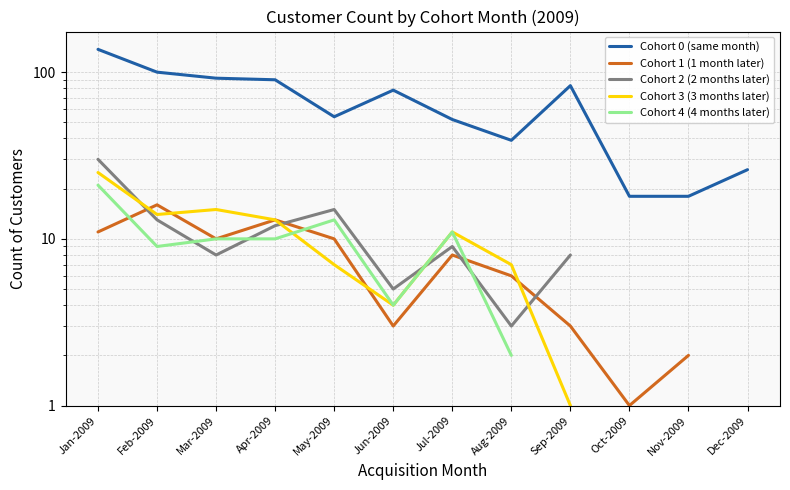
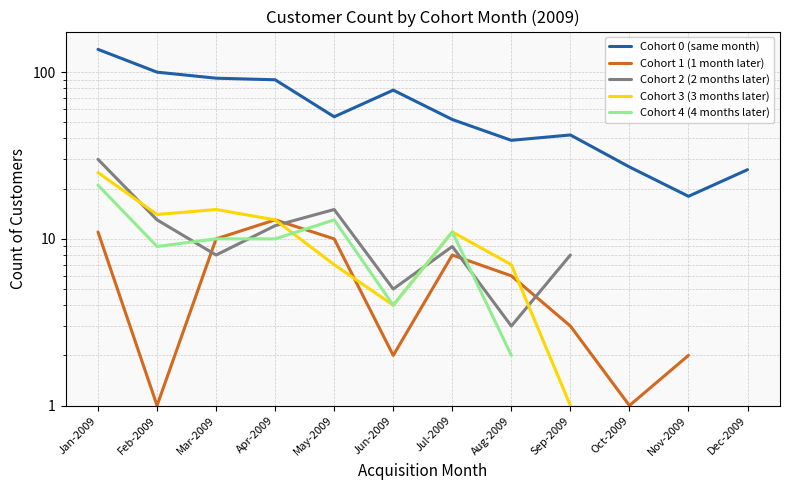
  {
    "Cohort 0 (same month)": {
      "Jan-2009": 140,
      "Feb-2009": 100,
      "Mar-2009": 90,
      "Apr-2009": 90,
      "May-2009": 54,
      "Jun-2009": 80,
      "Jul-2009": 52,
      "Aug-2009": 39,
-     "Sep-2009": 80,
-     "Oct-2009": 18,
+     "Sep-2009": 42,
+     "Oct-2009": 27,
      "Nov-2009": 18,
      "Dec-2009": 26
    },
    "Cohort 1 (1 month later)": {
      "Jan-2009": 11,
-     "Feb-2009": 16,
+     "Feb-2009": 1,
      "May-2009": 10,
-     "Jun-2009": 3,
+     "Jun-2009": 2,
      "Jul-2009": 8,
      "Aug-2009": 6,
      "Sep-2009": 3,
      "Oct-2009": 1,
      "Nov-2009": 2
    },
    "Cohort 2 (2 months later)": {
      "Jan-2009": 30,
      "Feb-2009": 13,
      "Mar-2009": 8,
      "Apr-2009": 12,
      "May-2009": 15,
      "Jun-2009": 5,
      "Jul-2009": 9,
      "Aug-2009": 3,
      "Sep-2009": 8
    },
    "Cohort 3 (3 months later)": {
      "Jan-2009": 25,
      "Feb-2009": 14,
      "Mar-2009": 15,
      "May-2009": 7,
      "Aug-2009": 7,
      "Sep-2009": 1
    },
    "Cohort 4 (4 months later)": {
      "Jan-2009": 21,
      "Feb-2009": 9,
      "Apr-2009": 10,
      "May-2009": 13,
      "Aug-2009": 2
    }
  }
